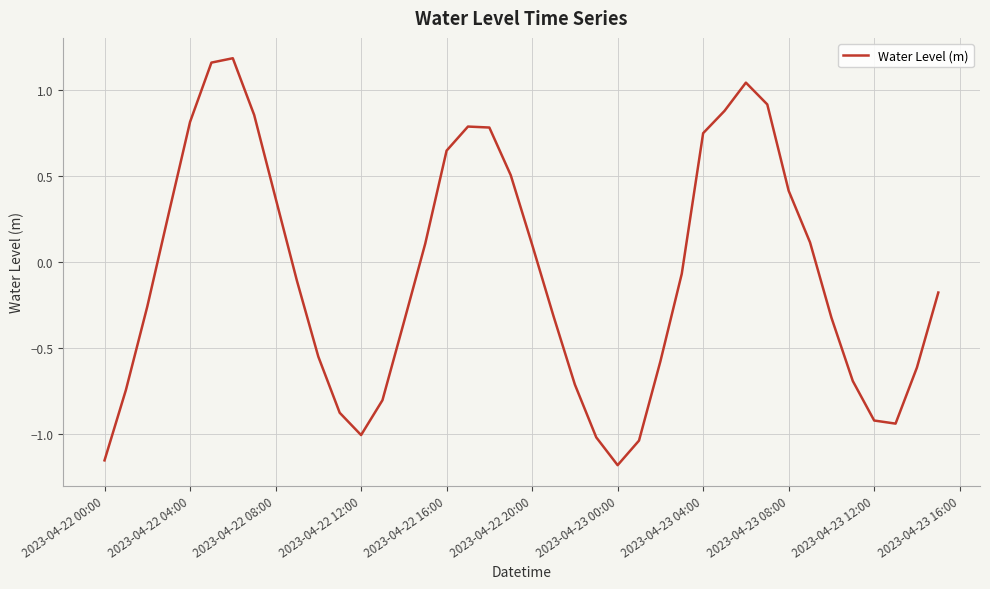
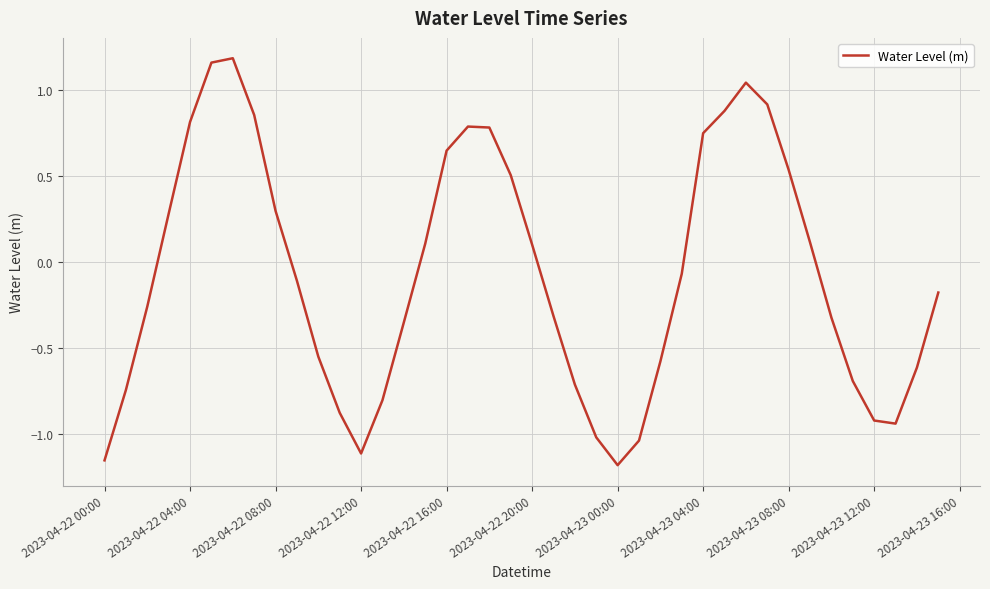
  {
    "2023-04-22 00:00": -1.15,
    "2023-04-22 04:00": 0.82,
-   "2023-04-22 08:00": 0.37,
-   "2023-04-22 12:00": -1.00,
+   "2023-04-22 08:00": 0.30,
+   "2023-04-22 12:00": -1.11,
    "2023-04-22 16:00": 0.65,
    "2023-04-22 20:00": 0.10,
    "2023-04-23 00:00": -1.18,
    "2023-04-23 04:00": 0.75,
-   "2023-04-23 08:00": 0.42,
+   "2023-04-23 08:00": 0.54,
    "2023-04-23 12:00": -0.92
  }
